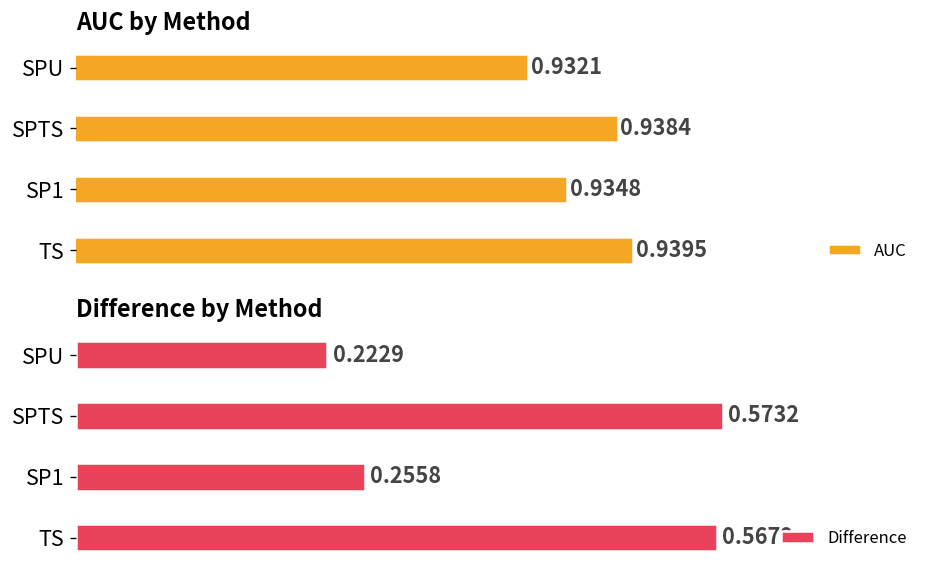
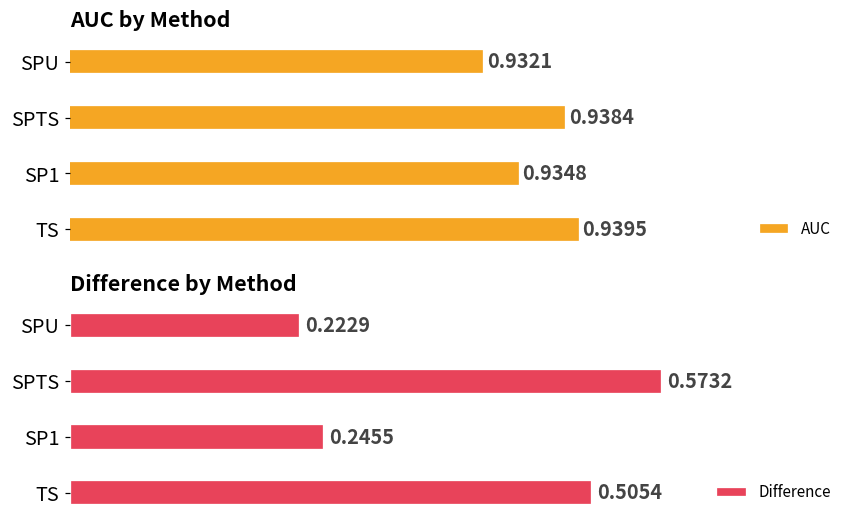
  {
    "AUC by Method": {
      "SPU": 0.9321,
      "SPTS": 0.9384,
      "SP1": 0.9348,
      "TS": 0.9395
    },
    "Difference by Method": {
      "SPU": 0.2229,
      "SPTS": 0.5732,
-     "SP1": 0.2558,
-     "TS": 0.5679
+     "SP1": 0.2455,
+     "TS": 0.5054
    }
  }
